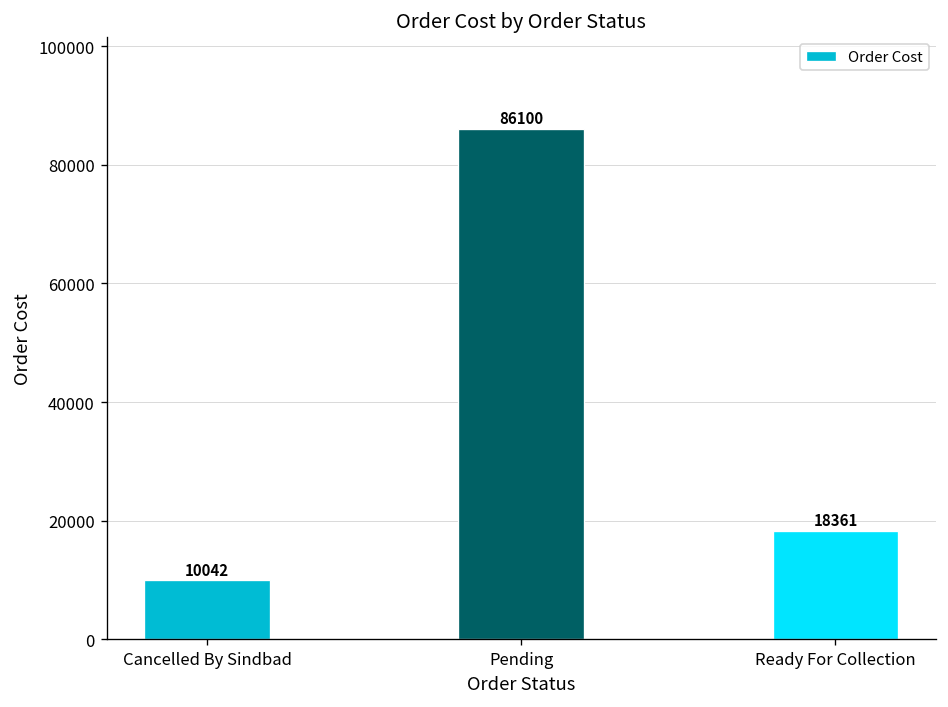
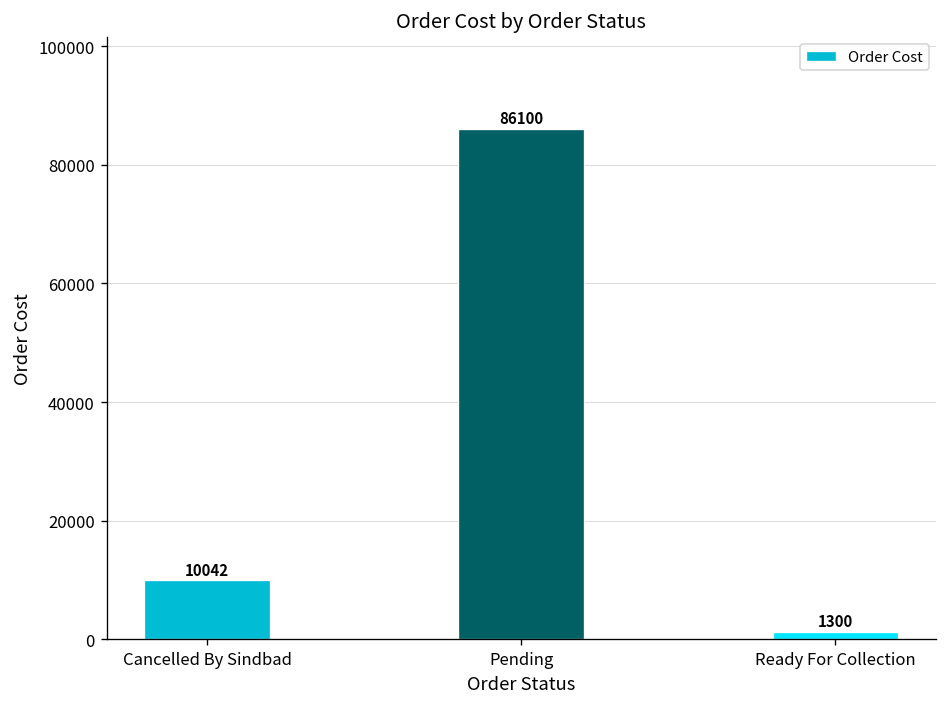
  {
    "Cancelled By Sindbad": 10042,
    "Pending": 86100,
-   "Ready For Collection": 18361
+   "Ready For Collection": 1300
  }
